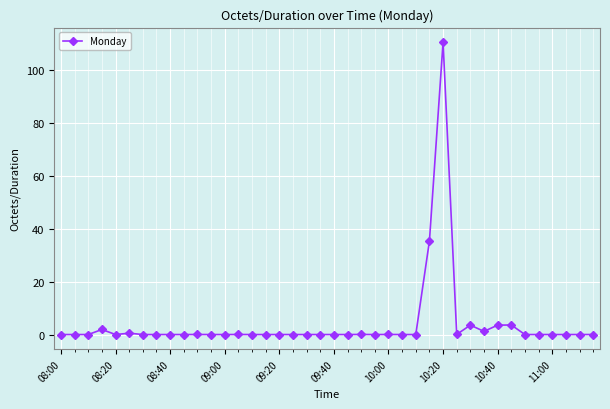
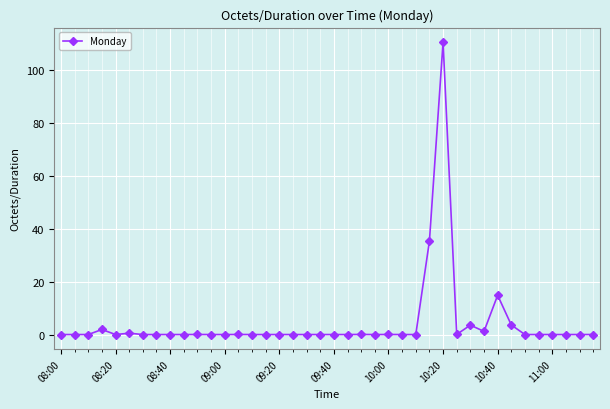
  {
    "08:00": 0,
    "08:20": 0,
    "08:40": 0,
    "09:00": 0,
    "09:20": 0,
    "09:40": 0,
    "10:00": 0,
    "10:20": 111,
-   "10:40": 4,
+   "10:40": 15,
    "11:00": 0
  }
